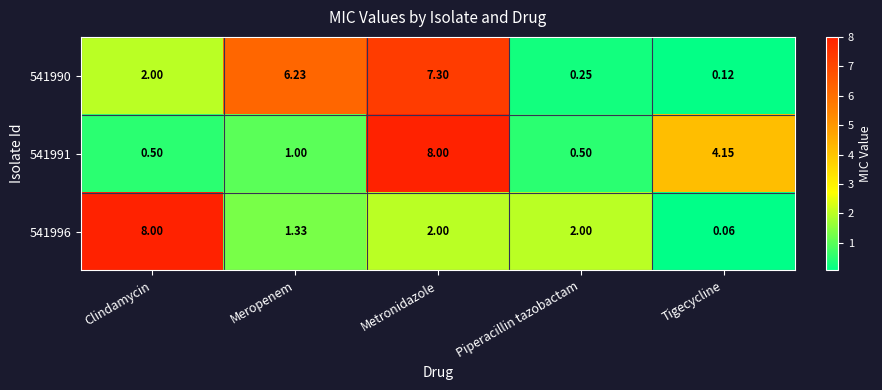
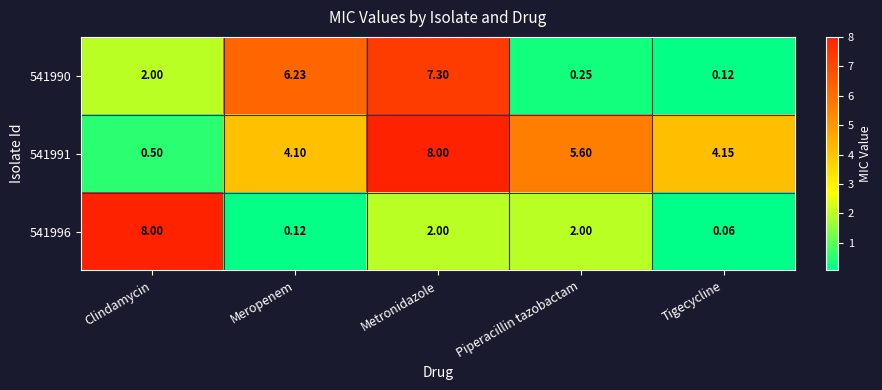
  {
    "541990": {
      "Clindamycin": 2.00,
      "Meropenem": 6.23,
      "Metronidazole": 7.30,
      "Piperacillin tazobactam": 0.25,
      "Tigecycline": 0.12
    },
    "541991": {
      "Clindamycin": 0.50,
-     "Meropenem": 1.00,
+     "Meropenem": 4.10,
      "Metronidazole": 8.00,
-     "Piperacillin tazobactam": 0.50,
+     "Piperacillin tazobactam": 5.60,
      "Tigecycline": 4.15
    },
    "541996": {
      "Clindamycin": 8.00,
-     "Meropenem": 1.33,
+     "Meropenem": 0.12,
      "Metronidazole": 2.00,
      "Piperacillin tazobactam": 2.00,
      "Tigecycline": 0.06
    }
  }
